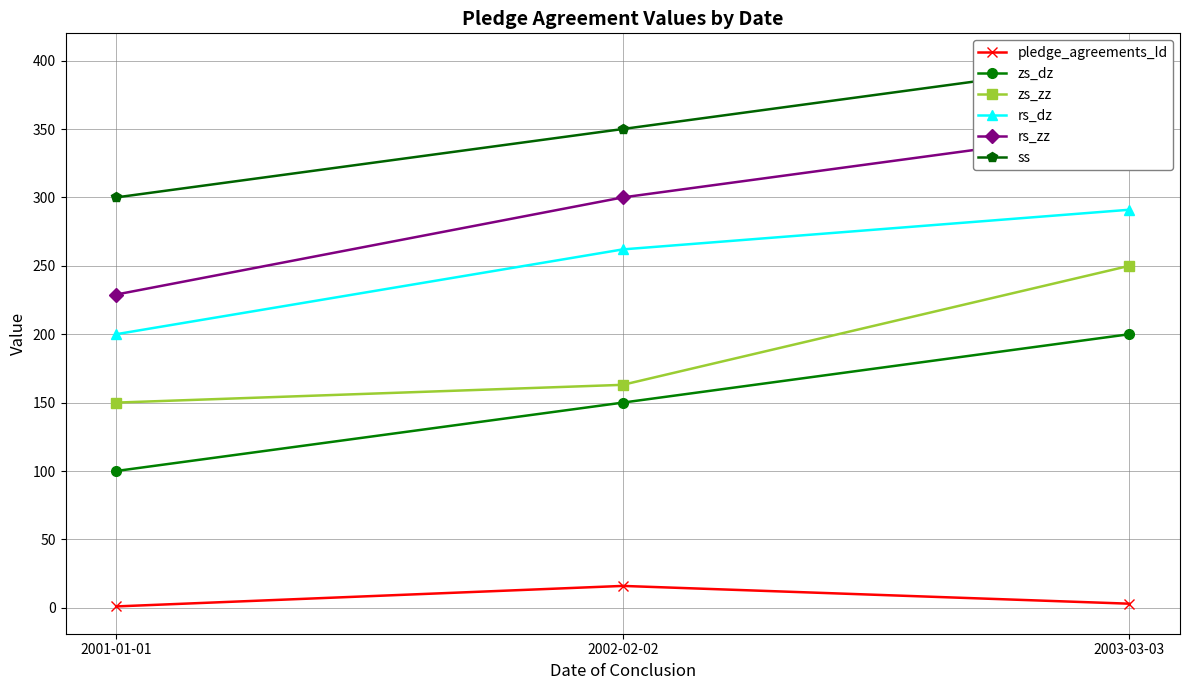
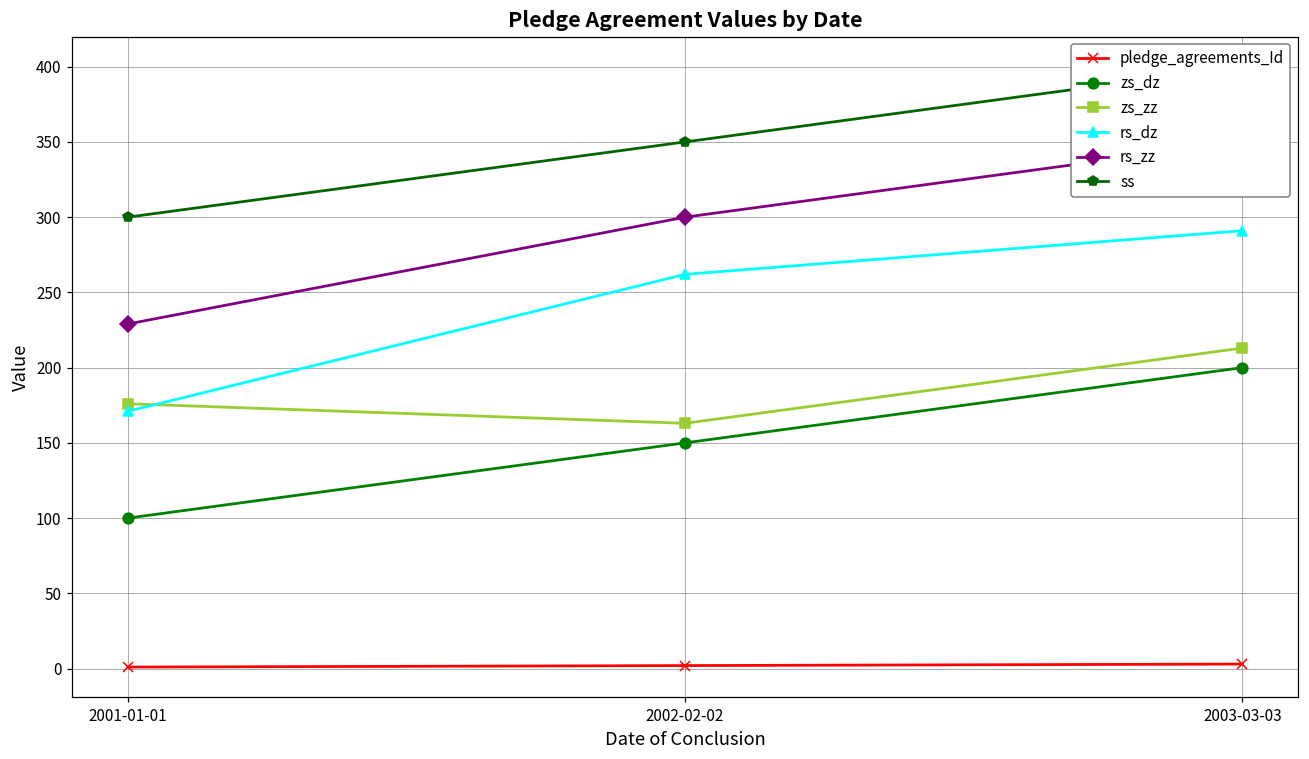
  {
    "pledge_agreements_Id": {
      "2001-01-01": 1,
-     "2002-02-02": 16,
+     "2002-02-02": 2,
      "2003-03-03": 3
    },
    "zs_zz": {
-     "2001-01-01": 150,
+     "2001-01-01": 176,
      "2002-02-02": 163,
-     "2003-03-03": 250
+     "2003-03-03": 213
    },
    "rs_dz": {
-     "2001-01-01": 200,
+     "2001-01-01": 171,
      "2002-02-02": 262,
      "2003-03-03": 291
    },
    "rs_zz": {
      "2001-01-01": 229,
      "2002-02-02": 300
    }
  }
